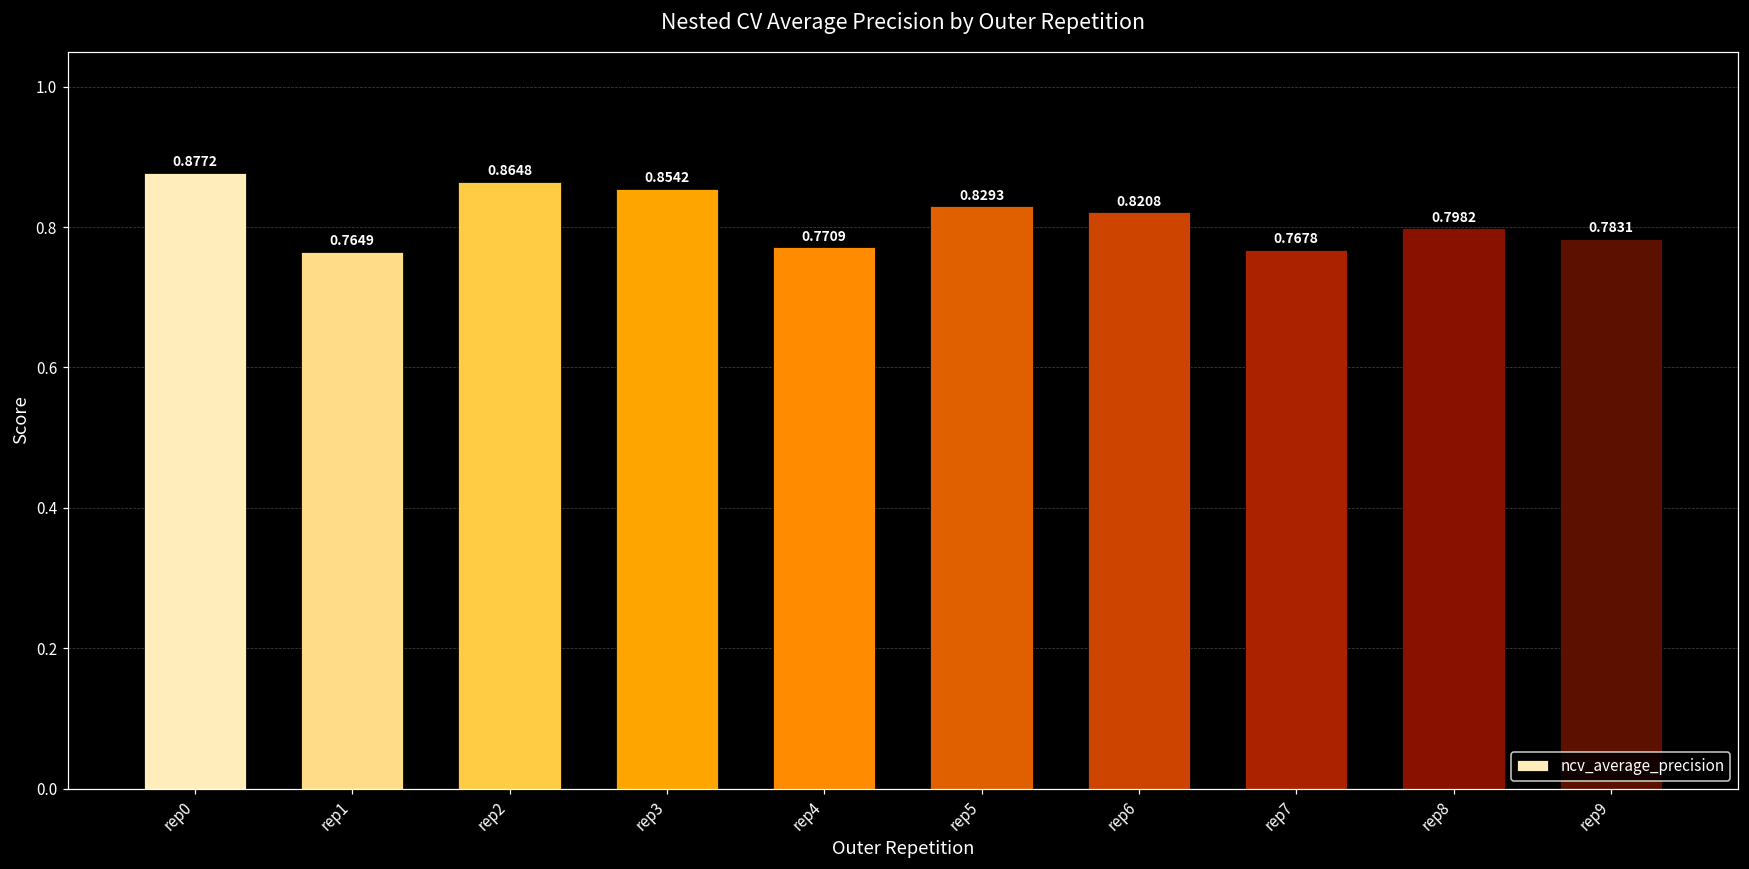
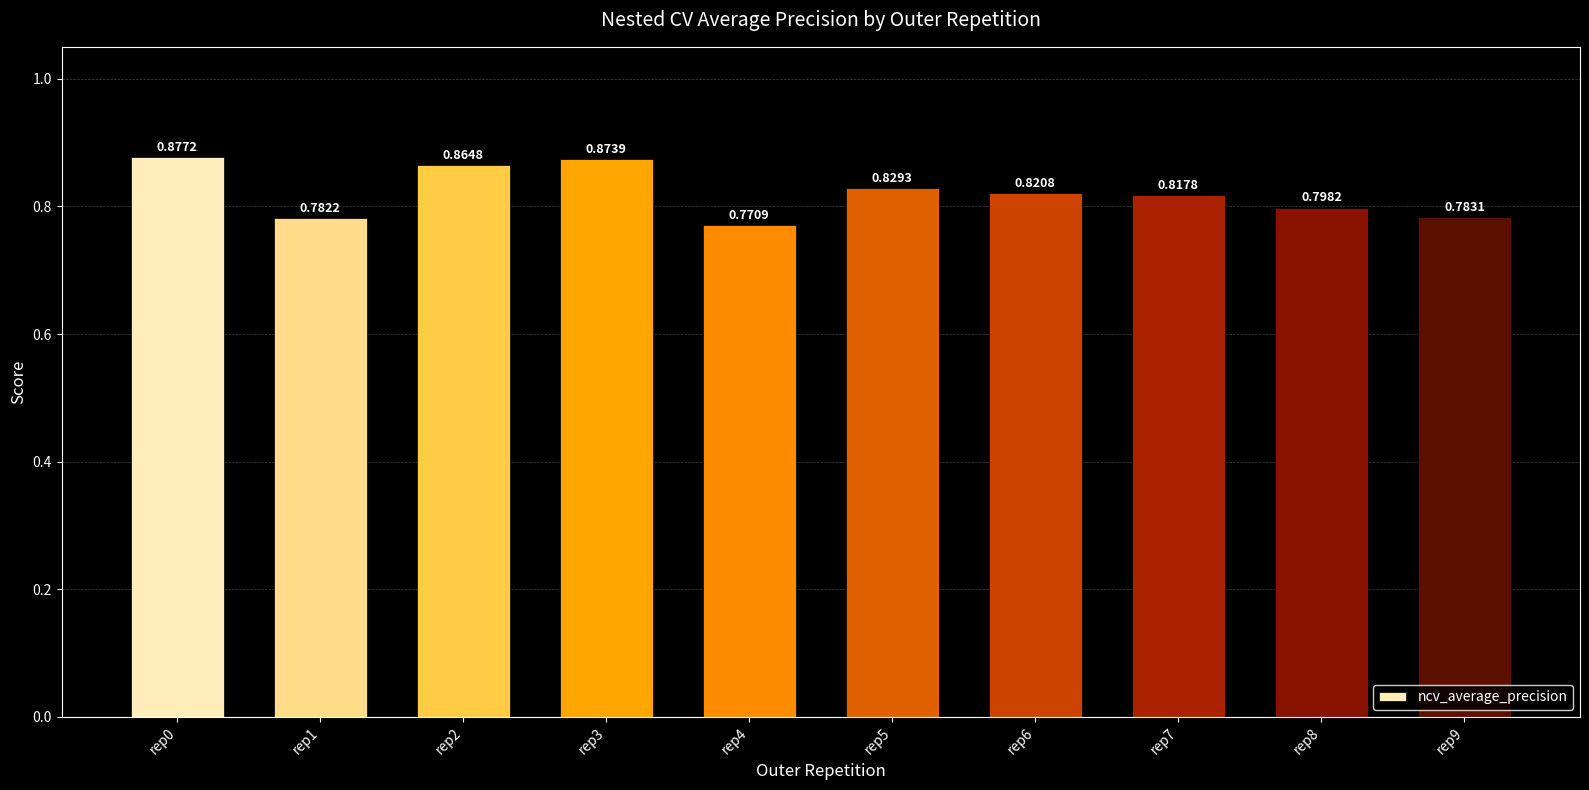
  {
    "rep0": 0.8772,
-   "rep1": 0.7649,
+   "rep1": 0.7822,
    "rep2": 0.8648,
-   "rep3": 0.8542,
+   "rep3": 0.8739,
    "rep4": 0.7709,
    "rep5": 0.8293,
    "rep6": 0.8208,
-   "rep7": 0.7678,
+   "rep7": 0.8178,
    "rep8": 0.7982,
    "rep9": 0.7831
  }
